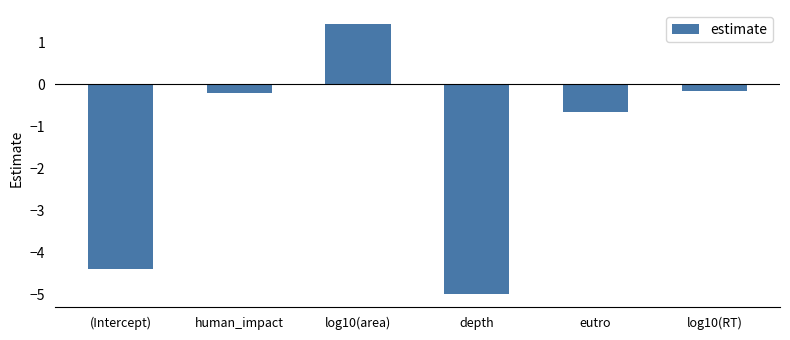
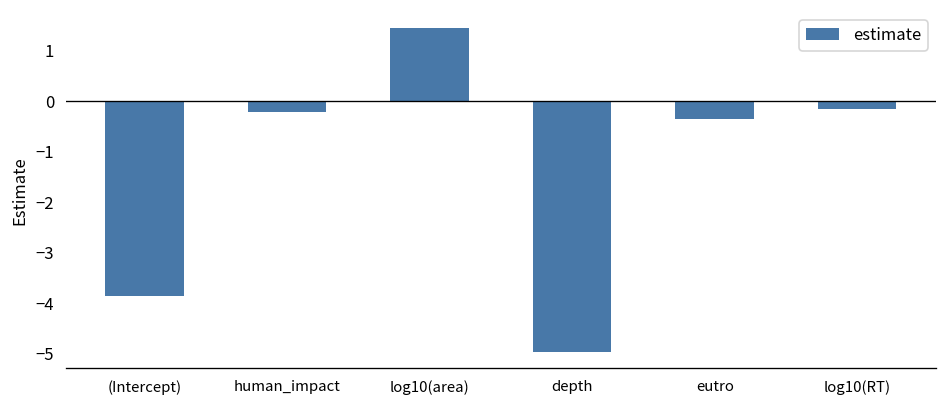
  {
-   "(Intercept)": -4.4,
+   "(Intercept)": -3.9,
    "human_impact": -0.2,
    "log10(area)": 1.4,
    "depth": -5.0,
-   "eutro": -0.7,
+   "eutro": -0.4,
    "log10(RT)": -0.2
  }
